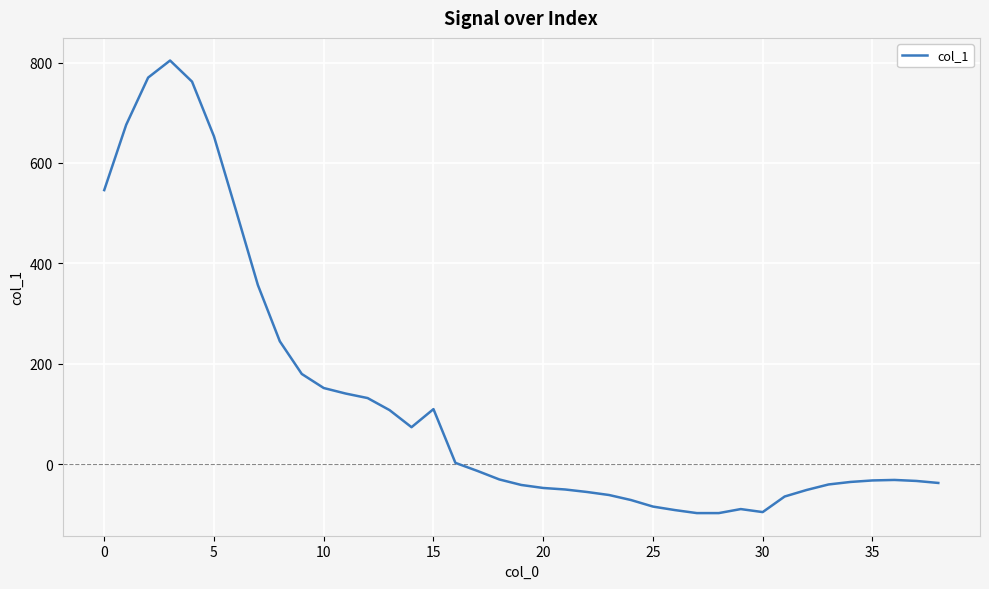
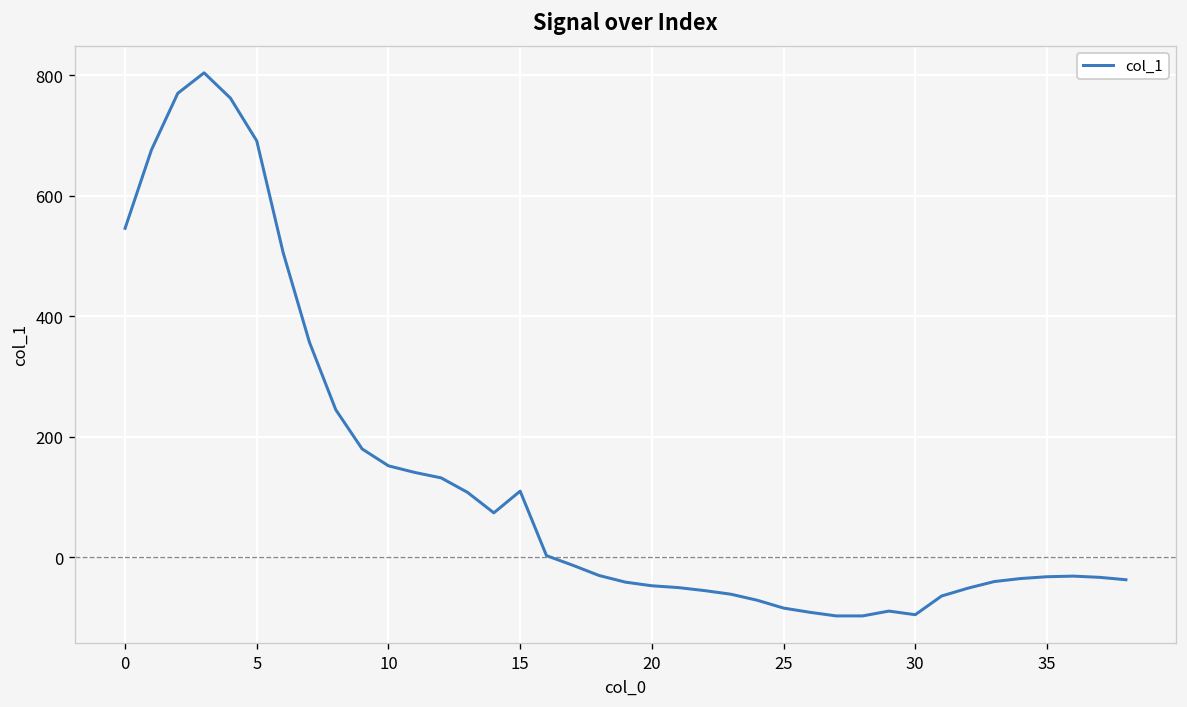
  {
    "0": 550,
-   "5": 650,
+   "5": 690,
    "10": 150,
    "15": 110,
    "20": -50,
    "25": -80,
    "30": -100,
    "35": -30
  }
